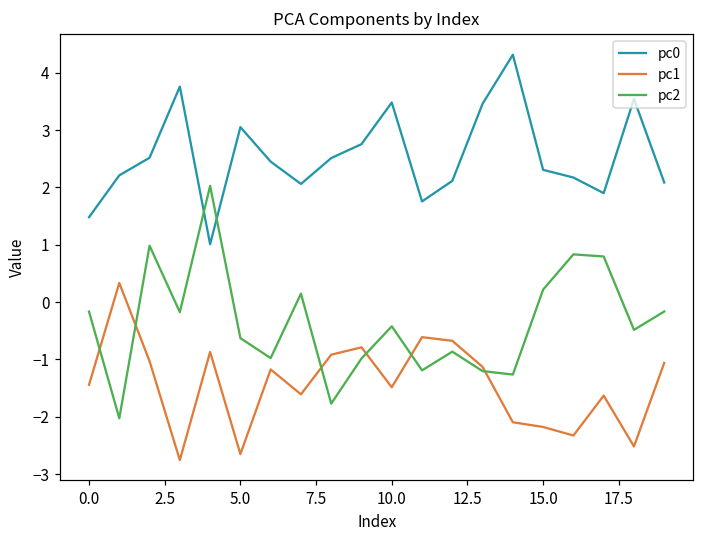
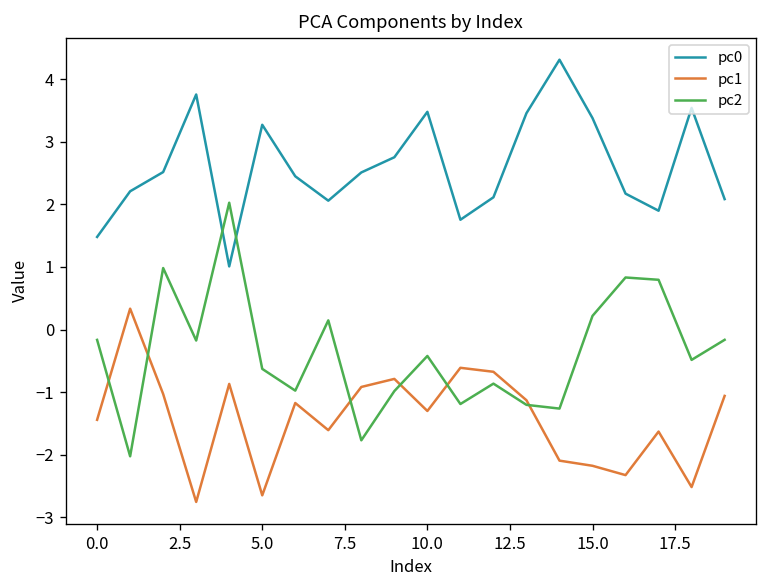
  {
    "pc0": {
      "0.0": 1.5,
-     "5.0": 3.1,
+     "5.0": 3.3,
      "10.0": 3.5,
-     "15.0": 2.3
+     "15.0": 3.4
    },
    "pc1": {
      "0.0": -1.4,
      "5.0": -2.7,
-     "10.0": -1.5,
+     "10.0": -1.3,
      "15.0": -2.2
    },
    "pc2": {
      "0.0": -0.2,
      "5.0": -0.6,
      "10.0": -0.4,
      "15.0": 0.2
    }
  }
